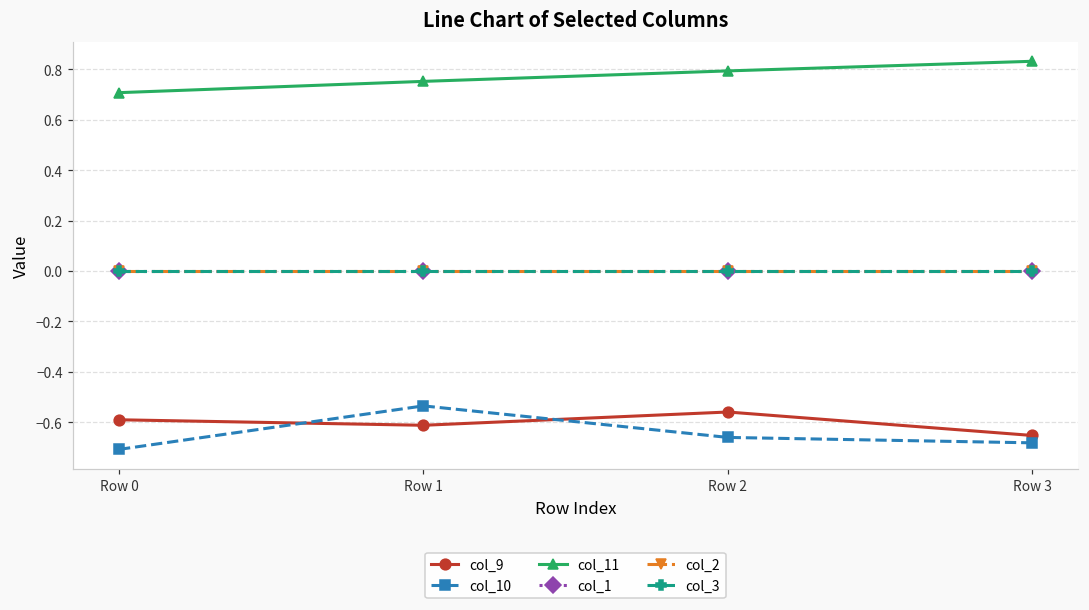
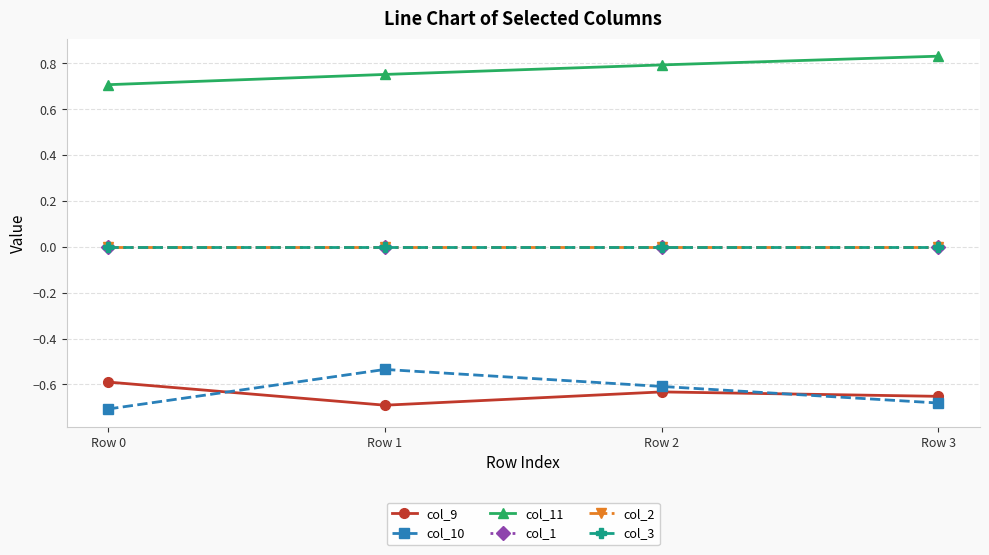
  {
    "col_9": {
      "Row 0": -0.59,
-     "Row 1": -0.61,
-     "Row 2": -0.56,
+     "Row 1": -0.69,
+     "Row 2": -0.63,
      "Row 3": -0.65
    },
    "col_10": {
      "Row 0": -0.71,
      "Row 1": -0.53,
-     "Row 2": -0.66,
+     "Row 2": -0.61,
      "Row 3": -0.68
    }
  }
